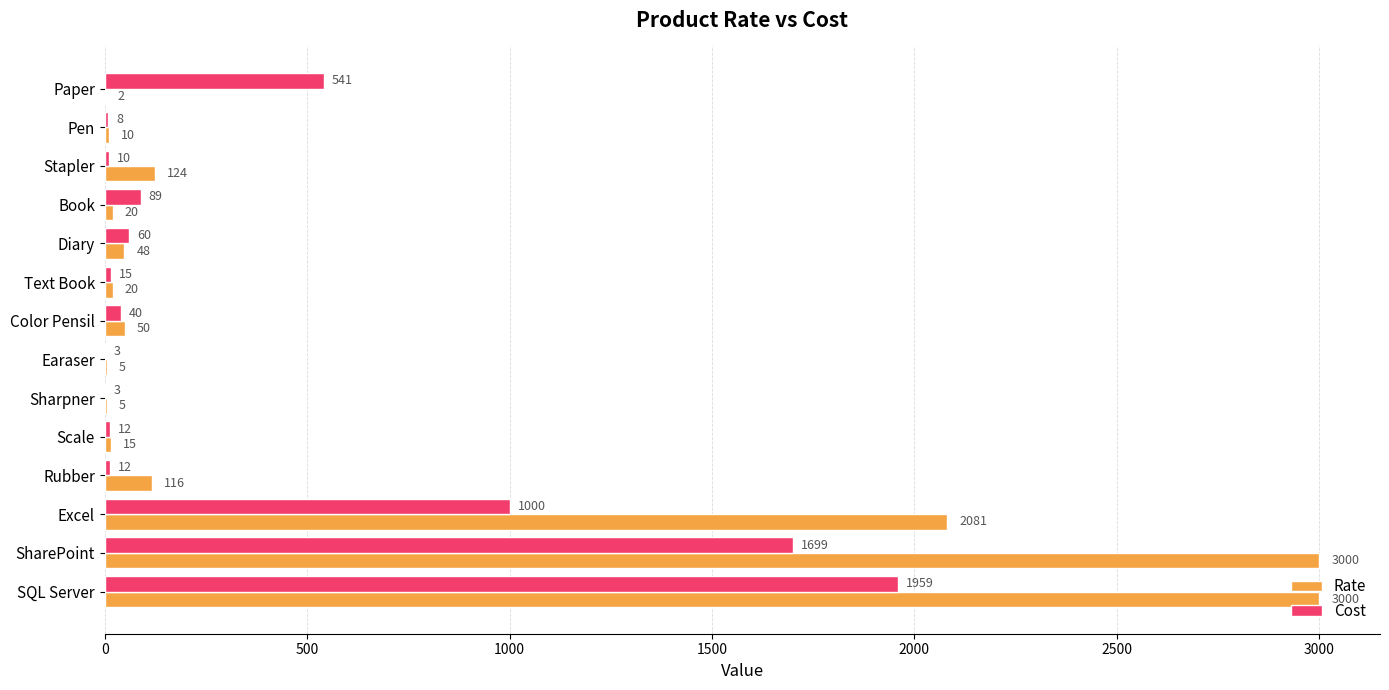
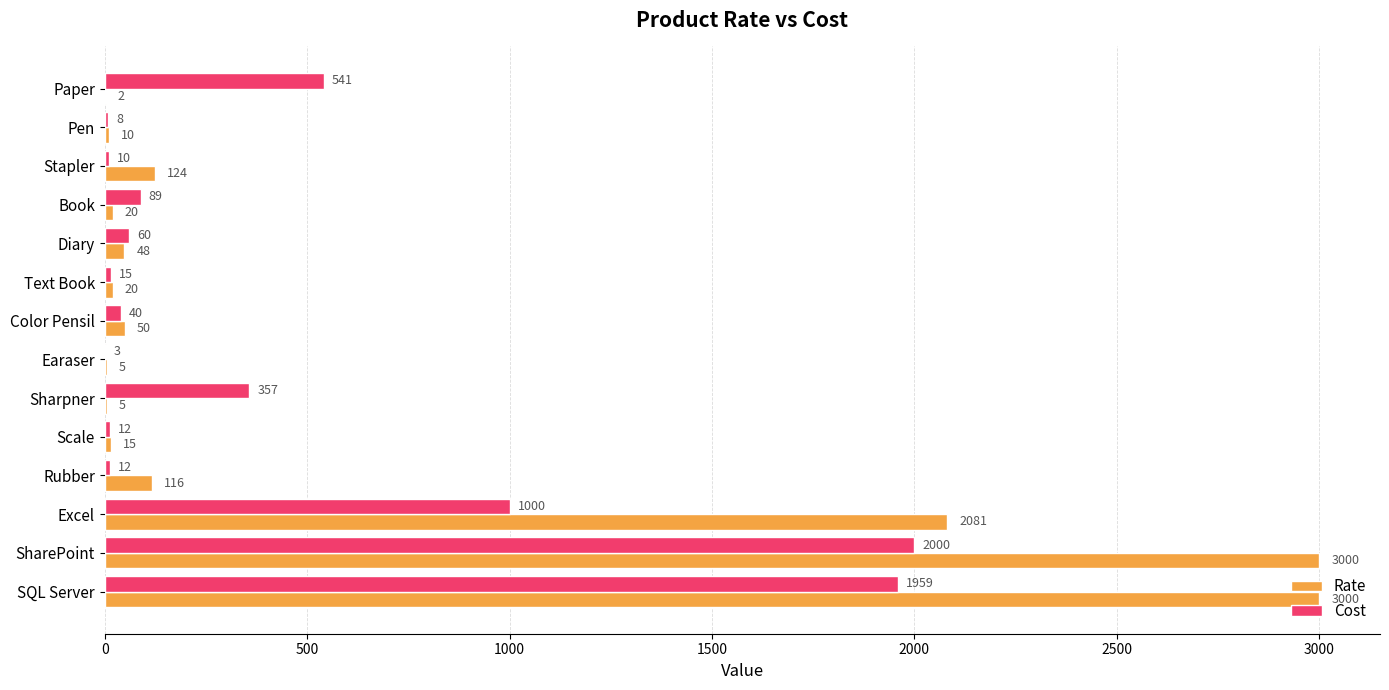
  {
    "Rate": {
      "Paper": 2,
      "Pen": 10,
      "Stapler": 124,
      "Book": 20,
      "Diary": 48,
      "Text Book": 20,
      "Color Pensil": 50,
      "Earaser": 5,
      "Sharpner": 5,
      "Scale": 15,
      "Rubber": 116,
      "Excel": 2081,
      "SharePoint": 3000,
      "SQL Server": 3000
    },
    "Cost": {
      "Paper": 541,
      "Pen": 8,
      "Stapler": 10,
      "Book": 89,
      "Diary": 60,
      "Text Book": 15,
      "Color Pensil": 40,
      "Earaser": 3,
-     "Sharpner": 3,
+     "Sharpner": 357,
      "Scale": 12,
      "Rubber": 12,
      "Excel": 1000,
-     "SharePoint": 1699,
+     "SharePoint": 2000,
      "SQL Server": 1959
    }
  }
